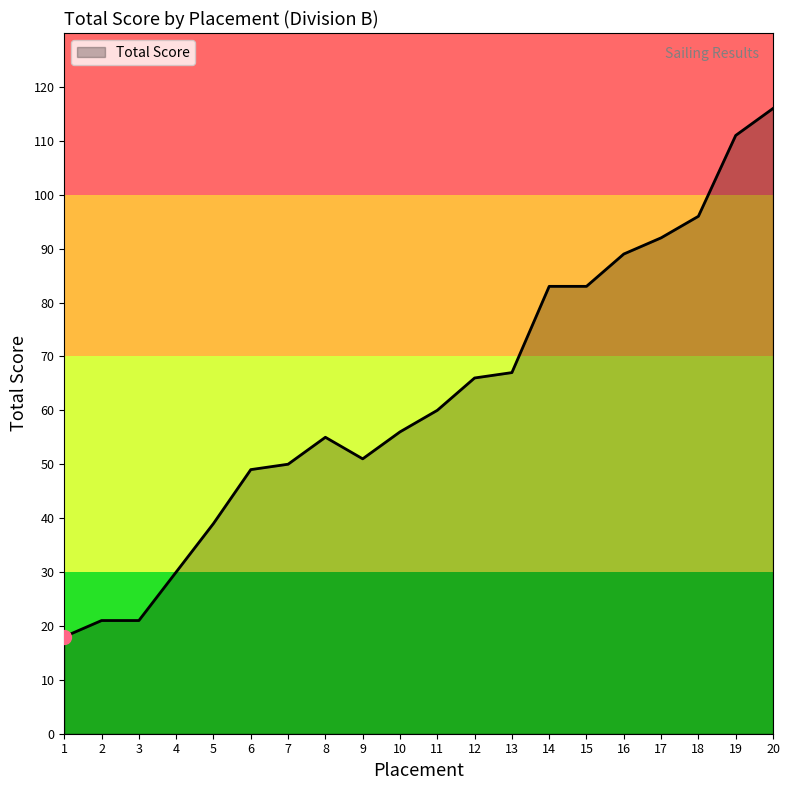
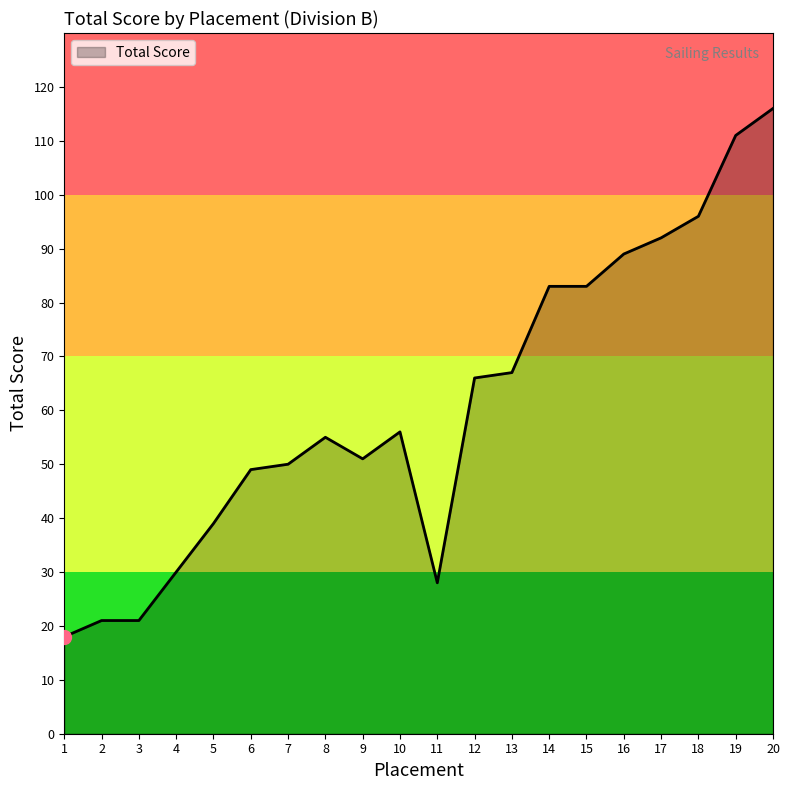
  {
    "Total Score": {
      "2": 21,
      "3": 21,
      "4": 30,
      "5": 39,
      "6": 49,
      "7": 50,
      "8": 55,
      "9": 51,
      "10": 56,
-     "11": 60,
+     "11": 28,
      "12": 66,
      "13": 67,
      "14": 83,
      "15": 83,
      "16": 89,
      "17": 92,
      "18": 96,
      "19": 111,
      "20": 116
    }
  }
